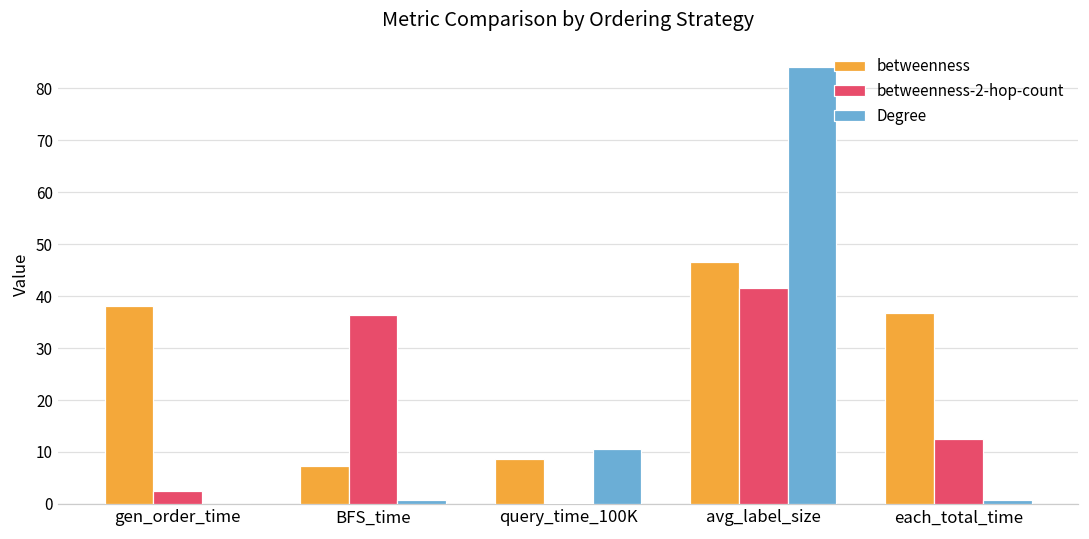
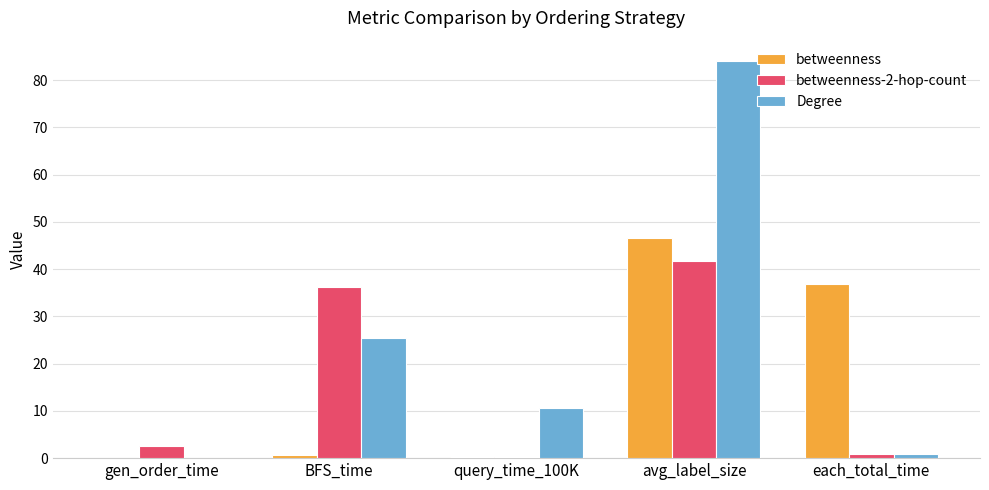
  {
    "betweenness": {
-     "gen_order_time": 38,
-     "BFS_time": 7,
-     "query_time_100K": 9,
+     "gen_order_time": 0,
+     "BFS_time": 1,
+     "query_time_100K": 0,
      "avg_label_size": 47,
      "each_total_time": 37
    },
    "betweenness-2-hop-count": {
      "gen_order_time": 3,
      "BFS_time": 36,
      "avg_label_size": 42,
-     "each_total_time": 12
+     "each_total_time": 1
    },
    "Degree": {
      "gen_order_time": 0,
-     "BFS_time": 1,
+     "BFS_time": 26,
      "query_time_100K": 11,
      "avg_label_size": 84,
      "each_total_time": 1
    }
  }
